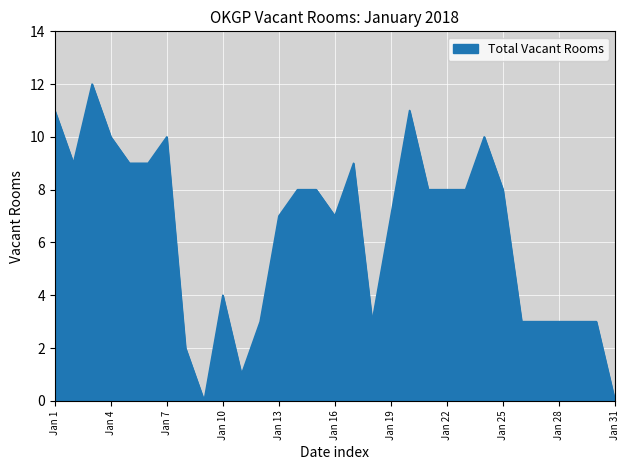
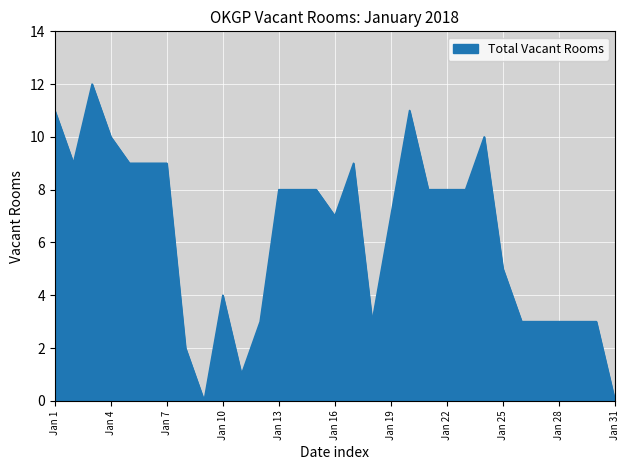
  {
    "Jan 1": 11,
    "Jan 4": 10,
-   "Jan 7": 10,
+   "Jan 7": 9,
    "Jan 10": 4,
-   "Jan 13": 7,
+   "Jan 13": 8,
    "Jan 16": 7,
    "Jan 19": 7,
    "Jan 22": 8,
-   "Jan 25": 8,
+   "Jan 25": 5,
    "Jan 28": 3,
    "Jan 31": 0
  }
